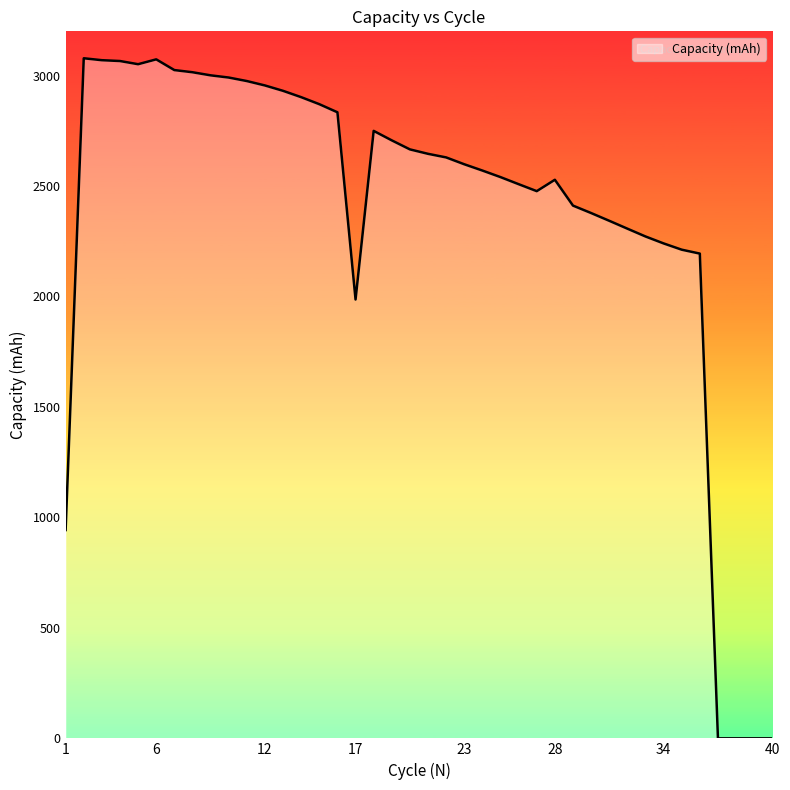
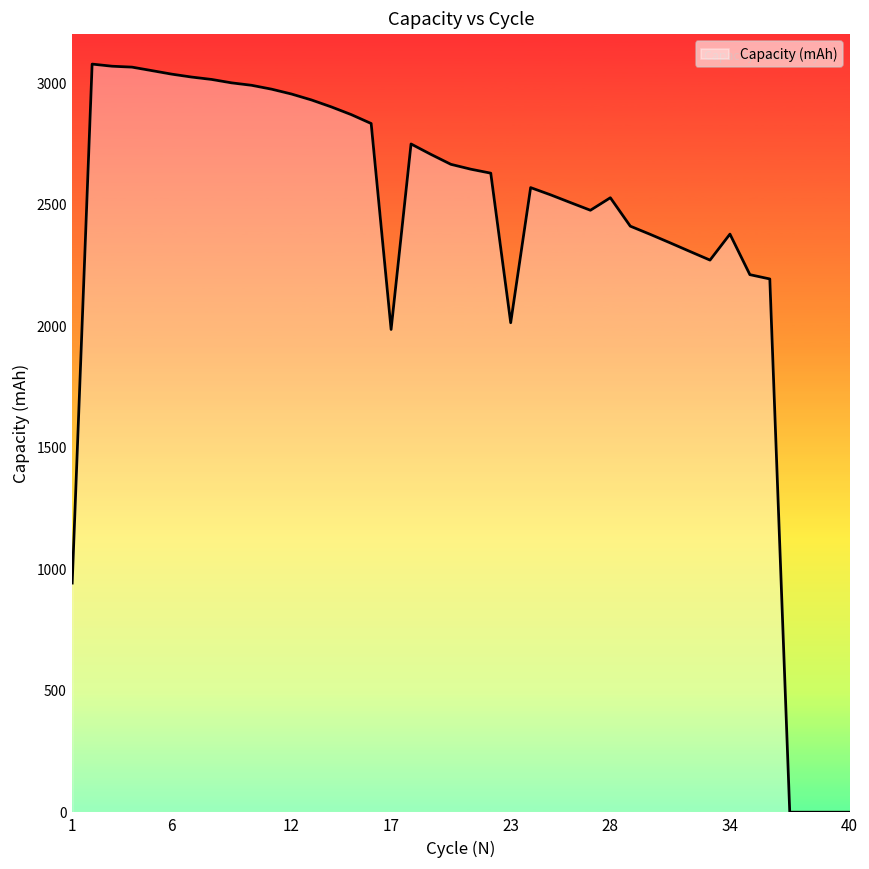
  {
    "1": 940,
-   "6": 3070,
+   "6": 3040,
    "12": 2960,
    "17": 1990,
-   "23": 2600,
+   "23": 2010,
    "28": 2530,
-   "34": 2240,
+   "34": 2380,
    "40": 0
  }
